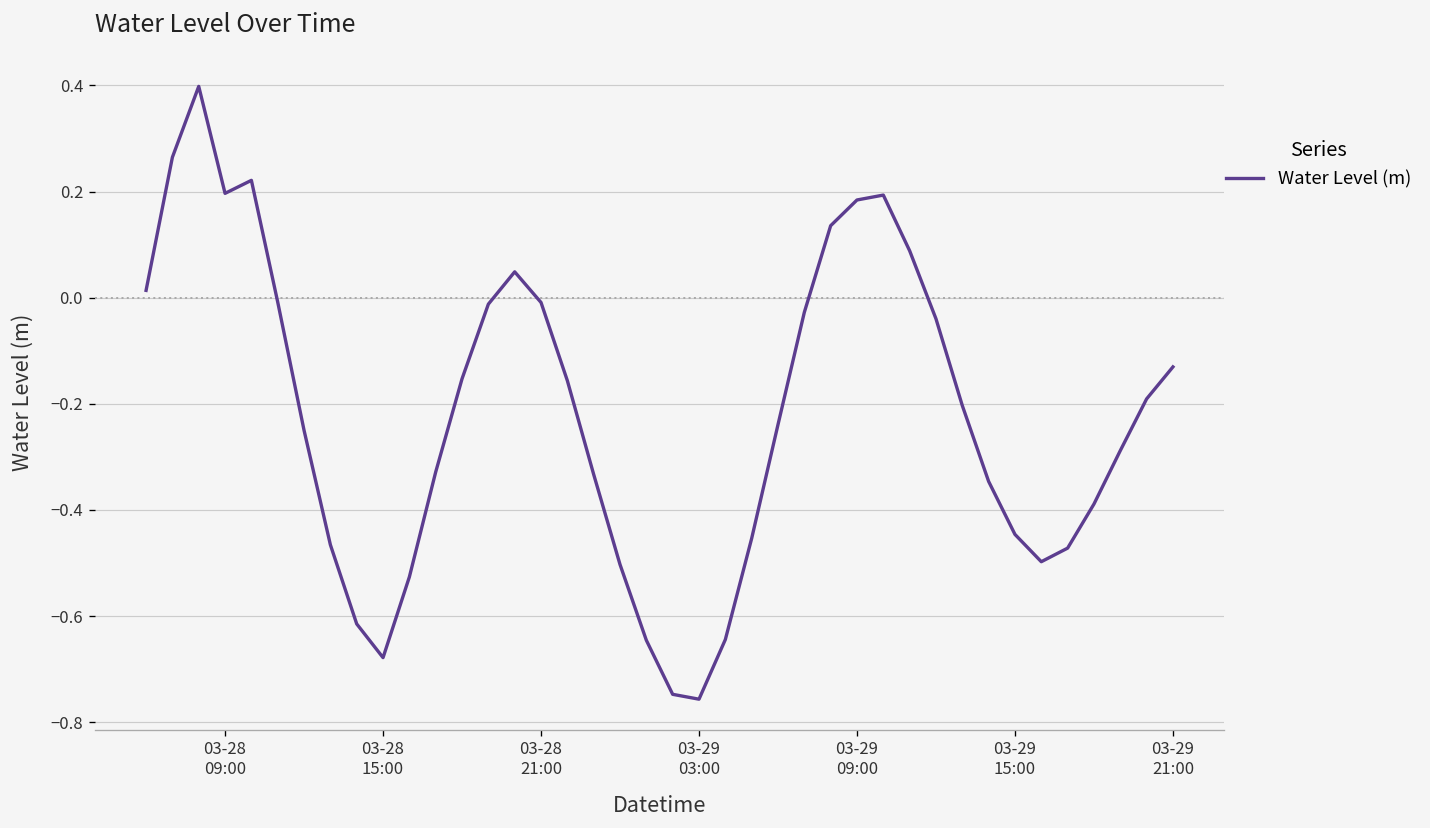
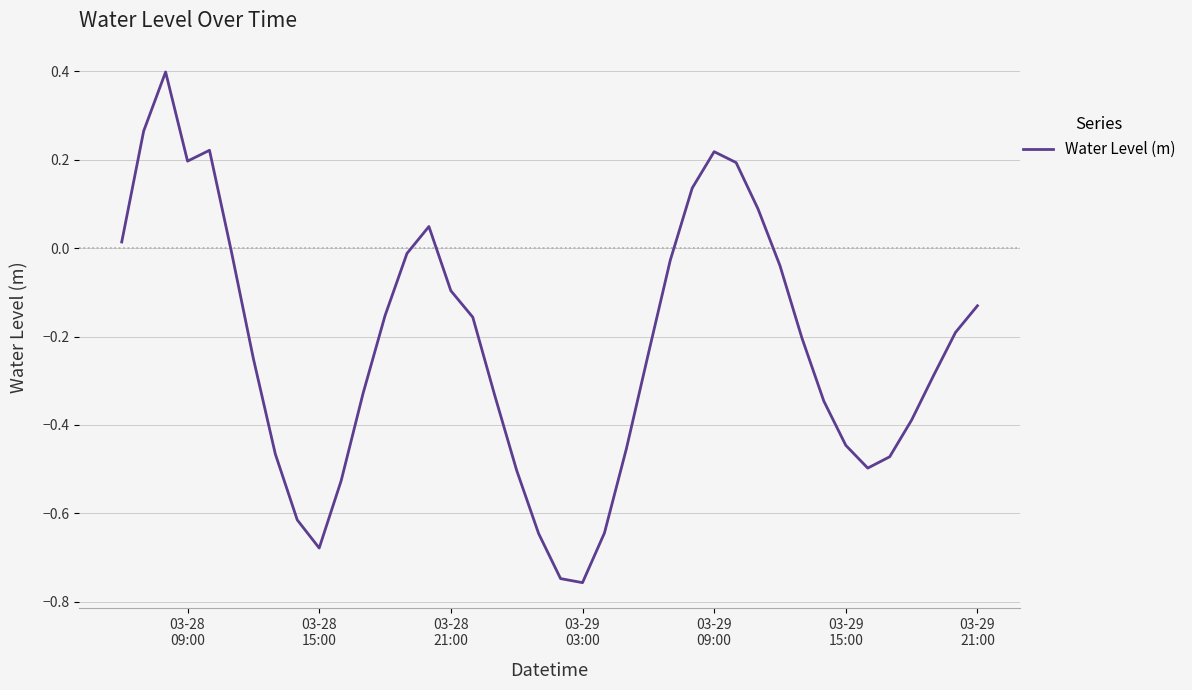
  {
    "03-28 09:00": 0.20,
    "03-28 15:00": -0.68,
-   "03-28 21:00": -0.01,
+   "03-28 21:00": -0.10,
    "03-29 03:00": -0.76,
-   "03-29 09:00": 0.18,
+   "03-29 09:00": 0.22,
    "03-29 15:00": -0.45,
    "03-29 21:00": -0.13
  }
